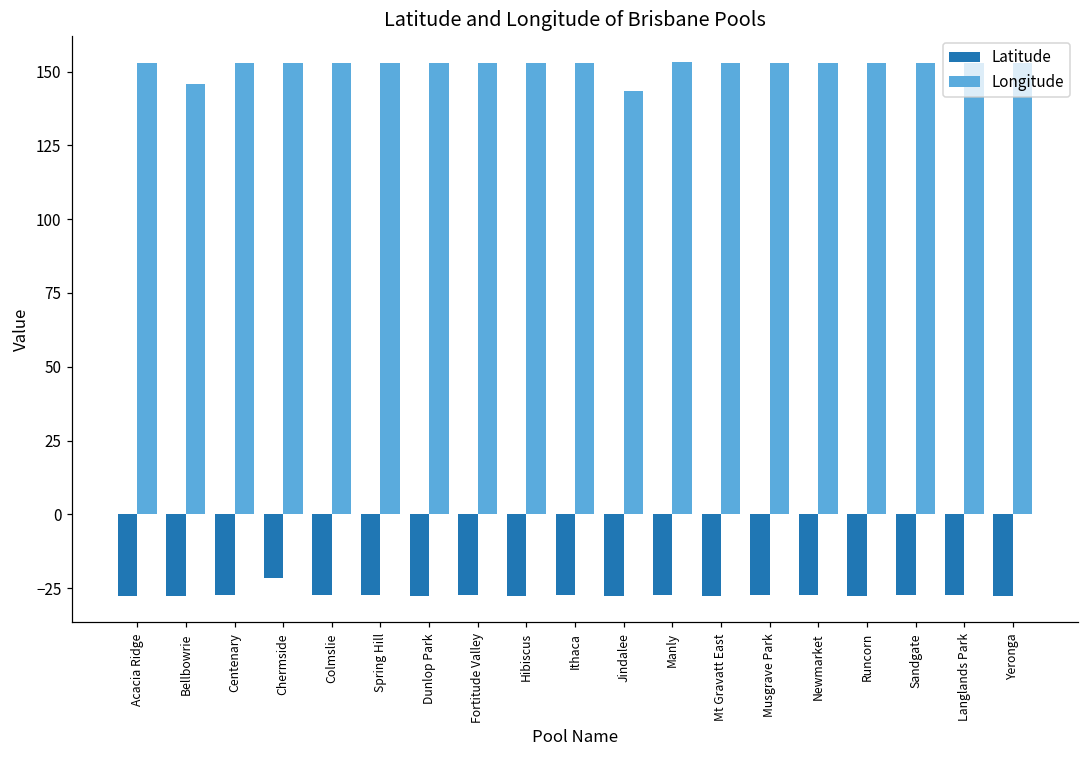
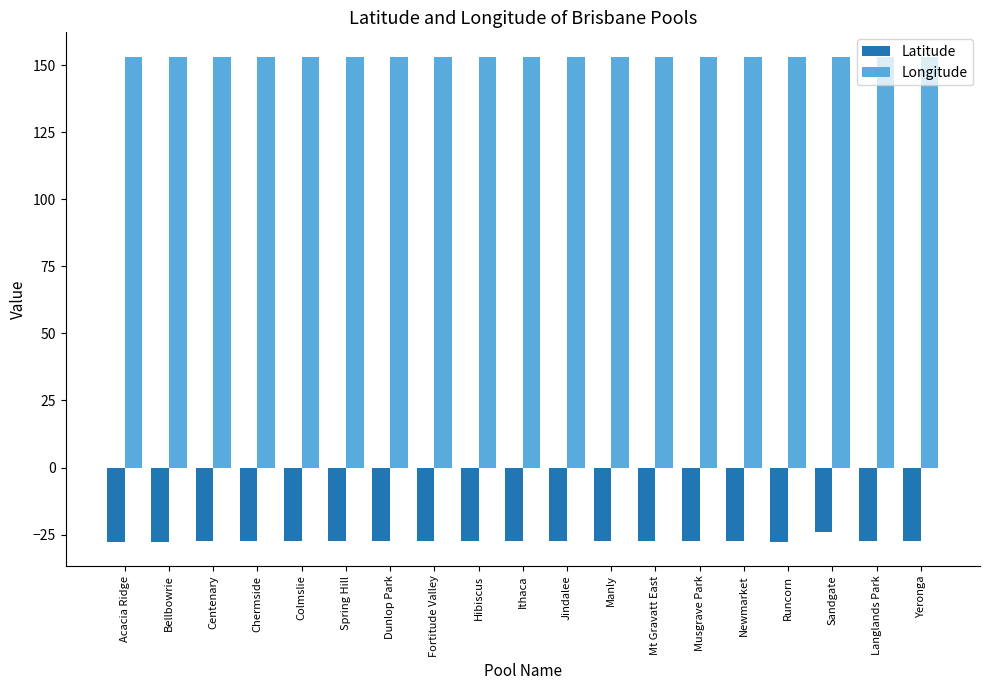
  {
    "Latitude": {
      "Acacia Ridge": -28,
      "Bellbowrie": -28,
      "Centenary": -27,
-     "Chermside": -22,
+     "Chermside": -27,
      "Colmslie": -27,
      "Spring Hill": -27,
      "Dunlop Park": -28,
      "Fortitude Valley": -27,
      "Hibiscus": -28,
      "Ithaca": -27,
      "Jindalee": -28,
      "Manly": -27,
      "Mt Gravatt East": -28,
      "Musgrave Park": -27,
      "Newmarket": -27,
      "Runcorn": -28,
-     "Sandgate": -27,
+     "Sandgate": -24,
      "Langlands Park": -27,
      "Yeronga": -28
    },
    "Longitude": {
      "Acacia Ridge": 153,
-     "Bellbowrie": 146,
+     "Bellbowrie": 153,
      "Centenary": 153,
      "Chermside": 153,
      "Colmslie": 153,
      "Spring Hill": 153,
      "Dunlop Park": 153,
      "Fortitude Valley": 153,
      "Hibiscus": 153,
      "Ithaca": 153,
-     "Jindalee": 143,
+     "Jindalee": 153,
      "Manly": 153,
      "Mt Gravatt East": 153,
      "Musgrave Park": 153,
      "Newmarket": 153,
      "Runcorn": 153,
      "Sandgate": 153
    }
  }
